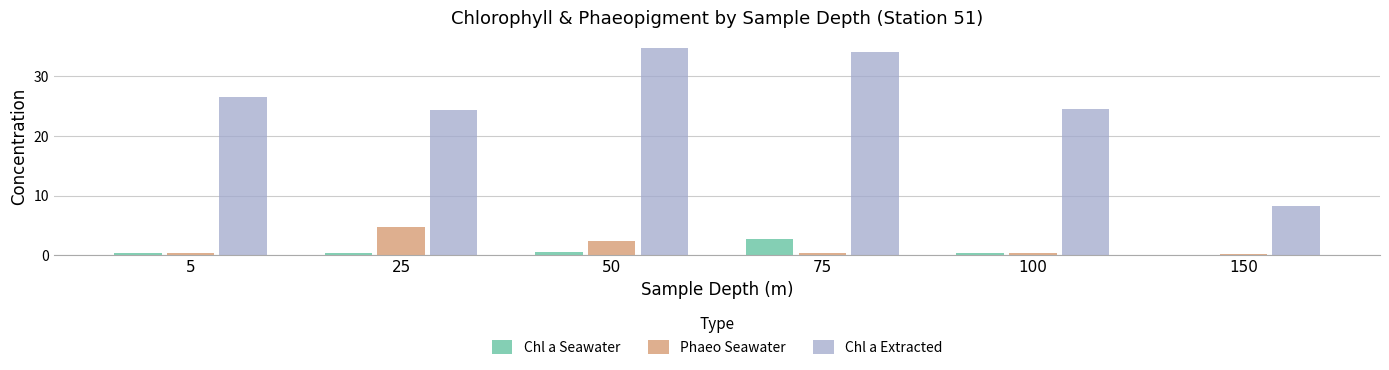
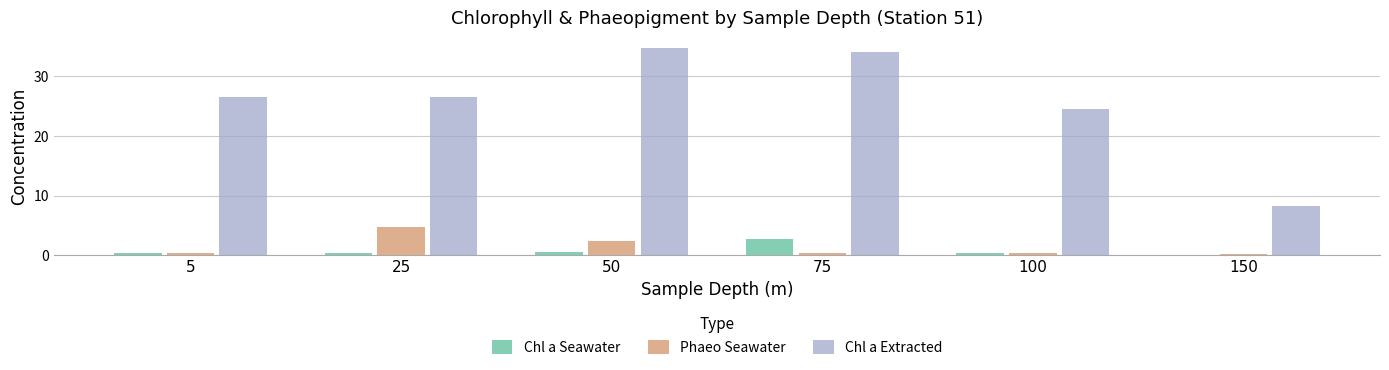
  {
    "Chl a Seawater": {
      "5": 0,
      "25": 0,
      "50": 1,
      "75": 3,
      "100": 0
    },
    "Phaeo Seawater": {
      "5": 0,
      "25": 5,
      "50": 2,
      "75": 0
    },
    "Chl a Extracted": {
      "5": 26,
-     "25": 24,
+     "25": 27,
      "50": 35,
      "75": 34,
      "100": 25,
      "150": 8
    }
  }
